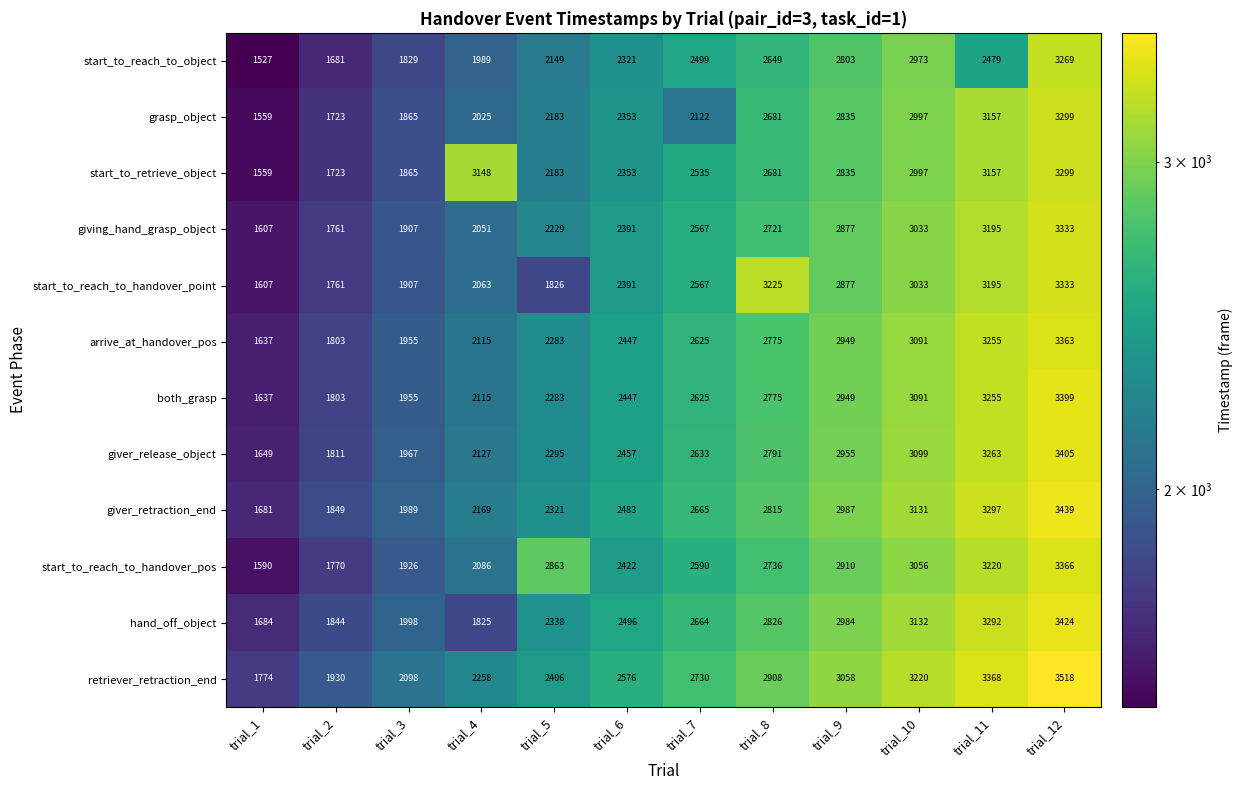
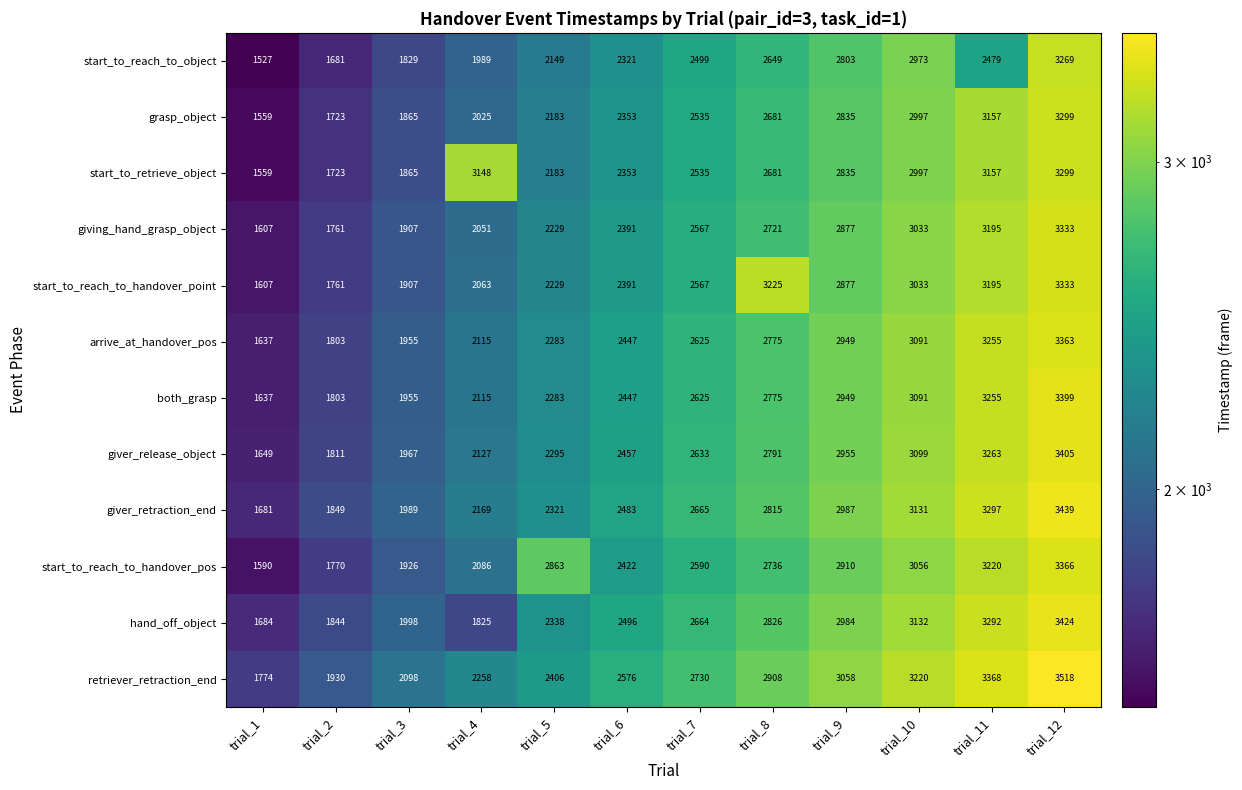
  {
    "start_to_reach_to_object": {
      "trial_1": 1527,
      "trial_2": 1681,
      "trial_3": 1829,
      "trial_4": 1989,
      "trial_5": 2149,
      "trial_6": 2321,
      "trial_7": 2499,
      "trial_8": 2649,
      "trial_9": 2803,
      "trial_10": 2973,
      "trial_11": 2479,
      "trial_12": 3269
    },
    "grasp_object": {
      "trial_1": 1559,
      "trial_2": 1723,
      "trial_3": 1865,
      "trial_4": 2025,
      "trial_5": 2183,
      "trial_6": 2353,
-     "trial_7": 2122,
+     "trial_7": 2535,
      "trial_8": 2681,
      "trial_9": 2835,
      "trial_10": 2997,
      "trial_11": 3157,
      "trial_12": 3299
    },
    "start_to_retrieve_object": {
      "trial_1": 1559,
      "trial_2": 1723,
      "trial_3": 1865,
      "trial_4": 3148,
      "trial_5": 2183,
      "trial_6": 2353,
      "trial_7": 2535,
      "trial_8": 2681,
      "trial_9": 2835,
      "trial_10": 2997,
      "trial_11": 3157,
      "trial_12": 3299
    },
    "giving_hand_grasp_object": {
      "trial_1": 1607,
      "trial_2": 1761,
      "trial_3": 1907,
      "trial_4": 2051,
      "trial_5": 2229,
      "trial_6": 2391,
      "trial_7": 2567,
      "trial_8": 2721,
      "trial_9": 2877,
      "trial_10": 3033,
      "trial_11": 3195,
      "trial_12": 3333
    },
    "start_to_reach_to_handover_point": {
      "trial_1": 1607,
      "trial_2": 1761,
      "trial_3": 1907,
      "trial_4": 2063,
-     "trial_5": 1826,
+     "trial_5": 2229,
      "trial_6": 2391,
      "trial_7": 2567,
      "trial_8": 3225,
      "trial_9": 2877,
      "trial_10": 3033,
      "trial_11": 3195,
      "trial_12": 3333
    },
    "arrive_at_handover_pos": {
      "trial_1": 1637,
      "trial_2": 1803,
      "trial_3": 1955,
      "trial_4": 2115,
      "trial_5": 2283,
      "trial_6": 2447,
      "trial_7": 2625,
      "trial_8": 2775,
      "trial_9": 2949,
      "trial_10": 3091,
      "trial_11": 3255,
      "trial_12": 3363
    },
    "both_grasp": {
      "trial_1": 1637,
      "trial_2": 1803,
      "trial_3": 1955,
      "trial_4": 2115,
      "trial_5": 2283,
      "trial_6": 2447,
      "trial_7": 2625,
      "trial_8": 2775,
      "trial_9": 2949,
      "trial_10": 3091,
      "trial_11": 3255,
      "trial_12": 3399
    },
    "giver_release_object": {
      "trial_1": 1649,
      "trial_2": 1811,
      "trial_3": 1967,
      "trial_4": 2127,
      "trial_5": 2295,
      "trial_6": 2457,
      "trial_7": 2633,
      "trial_8": 2791,
      "trial_9": 2955,
      "trial_10": 3099,
      "trial_11": 3263,
      "trial_12": 3405
    },
    "giver_retraction_end": {
      "trial_1": 1681,
      "trial_2": 1849,
      "trial_3": 1989,
      "trial_4": 2169,
      "trial_5": 2321,
      "trial_6": 2483,
      "trial_7": 2665,
      "trial_8": 2815,
      "trial_9": 2987,
      "trial_10": 3131,
      "trial_11": 3297,
      "trial_12": 3439
    },
    "start_to_reach_to_handover_pos": {
      "trial_1": 1590,
      "trial_2": 1770,
      "trial_3": 1926,
      "trial_4": 2086,
      "trial_5": 2863,
      "trial_6": 2422,
      "trial_7": 2590,
      "trial_8": 2736,
      "trial_9": 2910,
      "trial_10": 3056,
      "trial_11": 3220,
      "trial_12": 3366
    },
    "hand_off_object": {
      "trial_1": 1684,
      "trial_2": 1844,
      "trial_3": 1998,
      "trial_4": 1825,
      "trial_5": 2338,
      "trial_6": 2496,
      "trial_7": 2664,
      "trial_8": 2826,
      "trial_9": 2984,
      "trial_10": 3132,
      "trial_11": 3292,
      "trial_12": 3424
    },
    "retriever_retraction_end": {
      "trial_1": 1774,
      "trial_2": 1930,
      "trial_3": 2098,
      "trial_4": 2258,
      "trial_5": 2406,
      "trial_6": 2576,
      "trial_7": 2730,
      "trial_8": 2908,
      "trial_9": 3058,
      "trial_10": 3220,
      "trial_11": 3368,
      "trial_12": 3518
    }
  }
